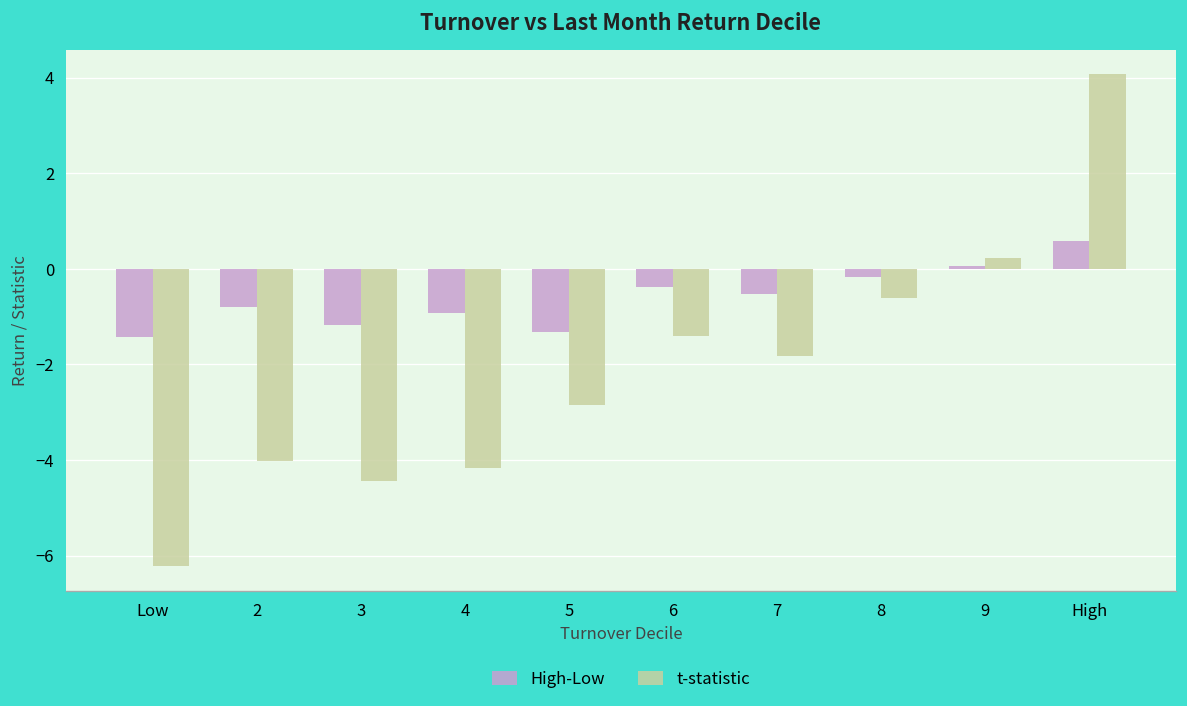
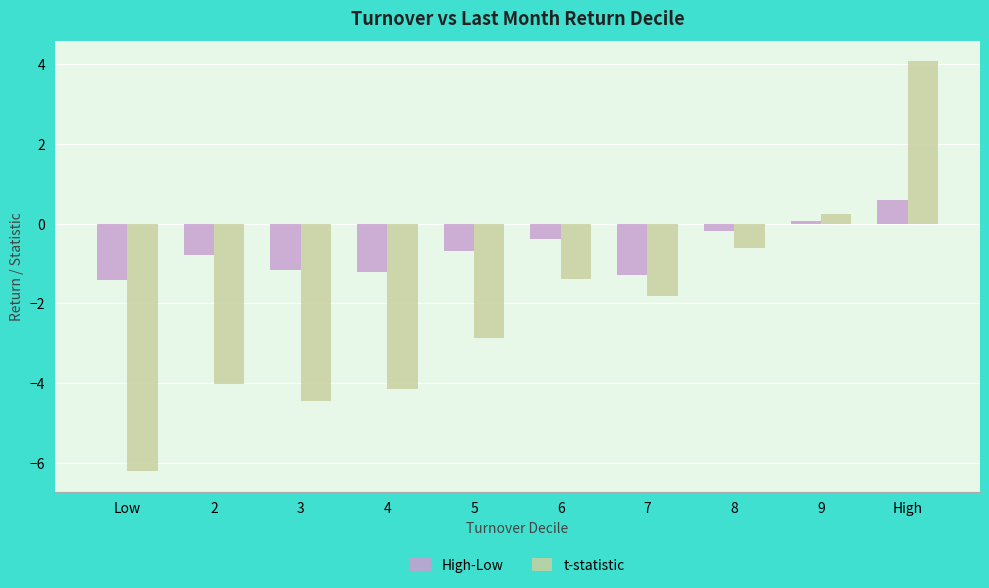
  {
    "High-Low": {
      "Low": -1.4,
      "2": -0.8,
      "3": -1.2,
-     "4": -0.9,
-     "5": -1.3,
+     "4": -1.2,
+     "5": -0.7,
      "6": -0.4,
-     "7": -0.5,
+     "7": -1.3,
      "8": -0.2,
      "High": 0.6
    },
    "t-statistic": {
      "Low": -6.2,
      "2": -4.0,
      "3": -4.5,
      "4": -4.2,
      "5": -2.9,
      "6": -1.4,
      "7": -1.8,
      "8": -0.6,
      "9": 0.2,
      "High": 4.1
    }
  }
